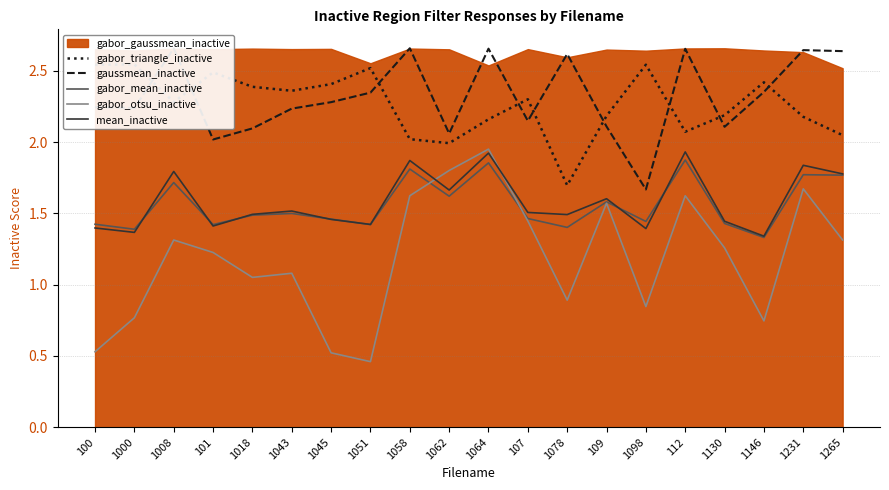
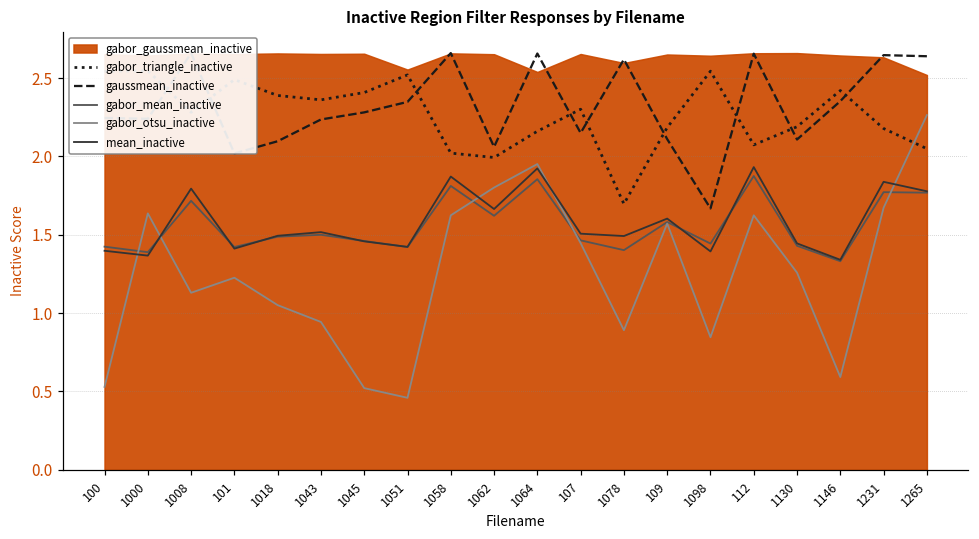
  {
    "gabor_gaussmean_inactive": {
      "1018": 2.66,
      "1043": 2.65,
      "1045": 2.65,
      "1051": 2.55,
      "1062": 2.65,
      "1064": 2.54,
      "107": 2.65,
      "1078": 2.60,
      "109": 2.65,
      "1098": 2.64,
      "1130": 2.66,
      "1146": 2.64,
      "1265": 2.52
    },
    "gabor_otsu_inactive": {
      "100": 0.53,
-     "1000": 0.77,
-     "1008": 1.31,
+     "1000": 1.64,
+     "1008": 1.13,
      "101": 1.23,
      "1018": 1.05,
-     "1043": 1.08,
+     "1043": 0.94,
      "1045": 0.52,
      "1051": 0.46,
      "1058": 1.62,
      "1062": 1.80,
      "1064": 1.95,
      "1078": 0.89,
      "1098": 0.85,
      "112": 1.62,
      "1130": 1.26,
-     "1146": 0.75,
+     "1146": 0.59,
      "1231": 1.67,
-     "1265": 1.31
+     "1265": 2.26
    }
  }
